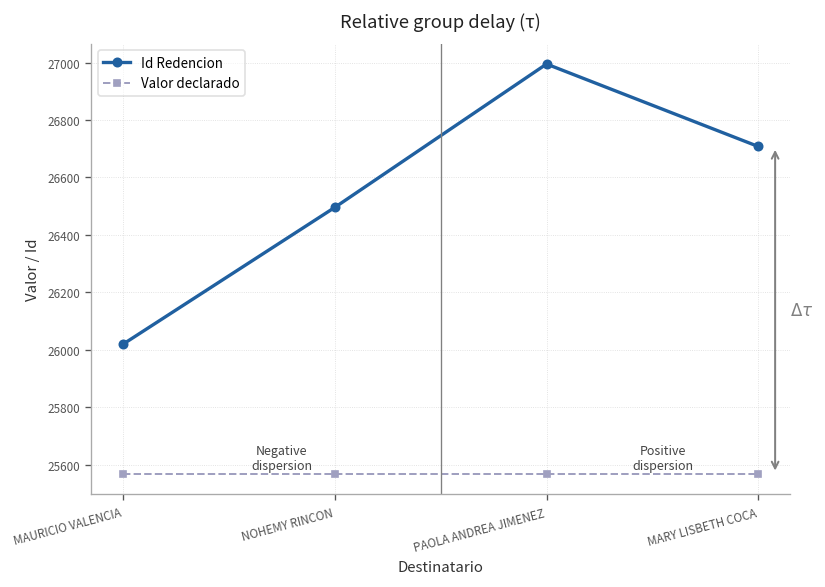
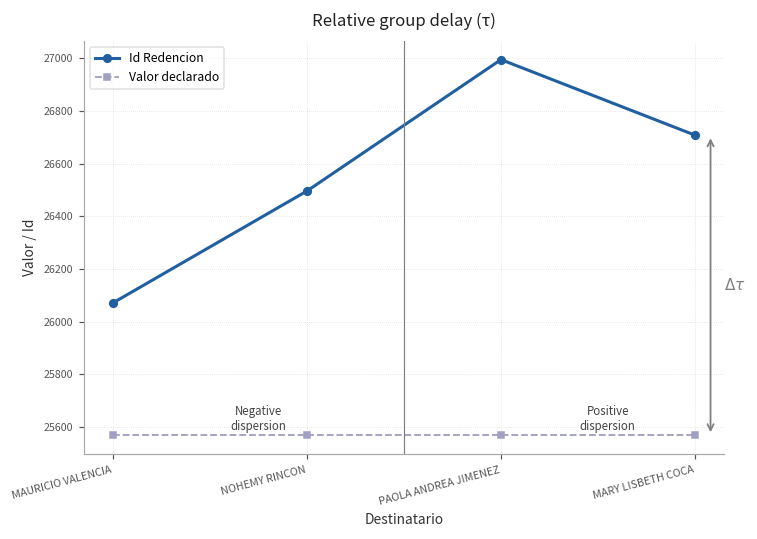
  {
    "Id Redencion": {
-     "MAURICIO VALENCIA": 26020,
+     "MAURICIO VALENCIA": 26070,
      "NOHEMY RINCON": 26500,
      "PAOLA ANDREA JIMENEZ": 27000,
      "MARY LISBETH COCA": 26710
    },
    "Valor declarado": {
      "MAURICIO VALENCIA": 25570,
      "NOHEMY RINCON": 25570,
      "PAOLA ANDREA JIMENEZ": 25570,
      "MARY LISBETH COCA": 25570
    }
  }
